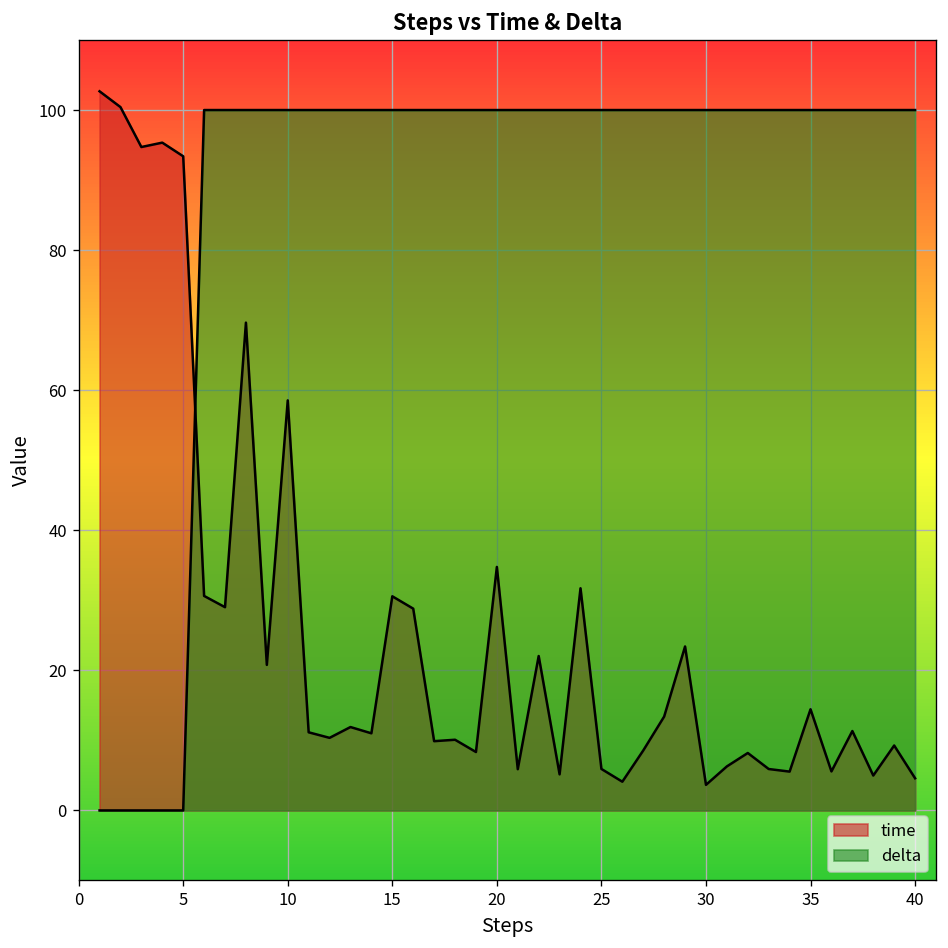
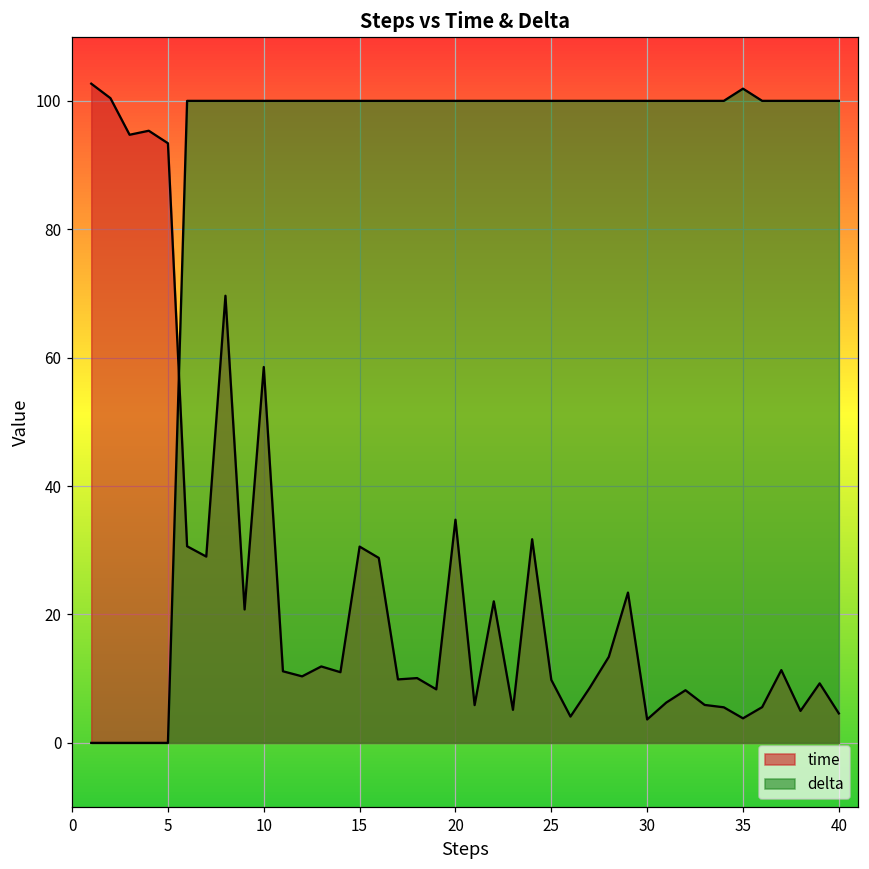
  {
    "time": {
      "5": 93,
      "10": 59,
      "15": 31,
      "20": 35,
-     "25": 6,
+     "25": 10,
      "30": 4,
-     "35": 14,
+     "35": 4,
      "40": 5
    },
    "delta": {
      "5": 0,
      "10": 100,
      "15": 100,
      "20": 100,
      "25": 100,
      "30": 100,
-     "35": 100,
+     "35": 102,
      "40": 100
    }
  }
